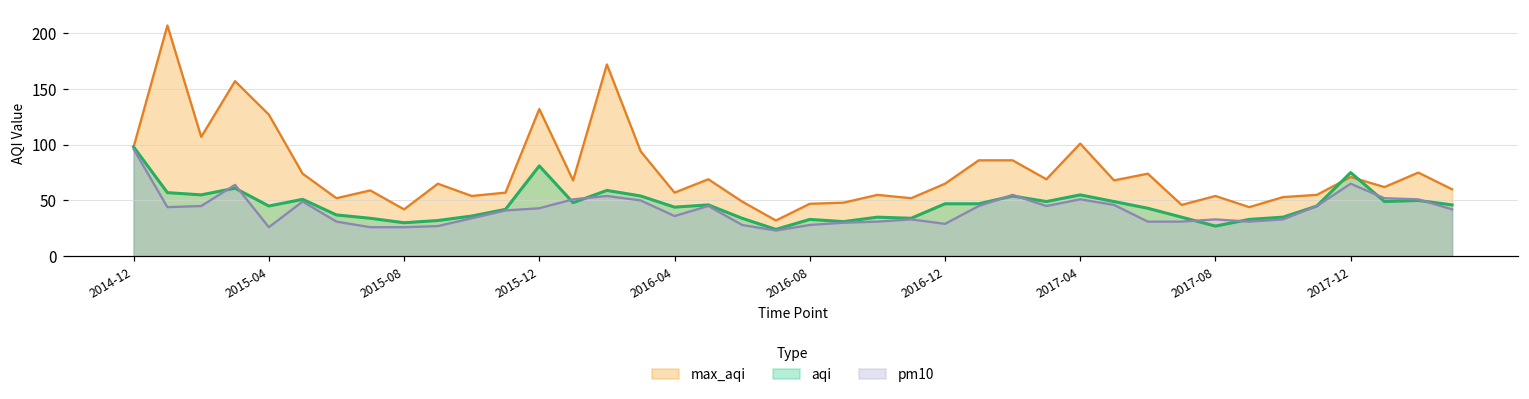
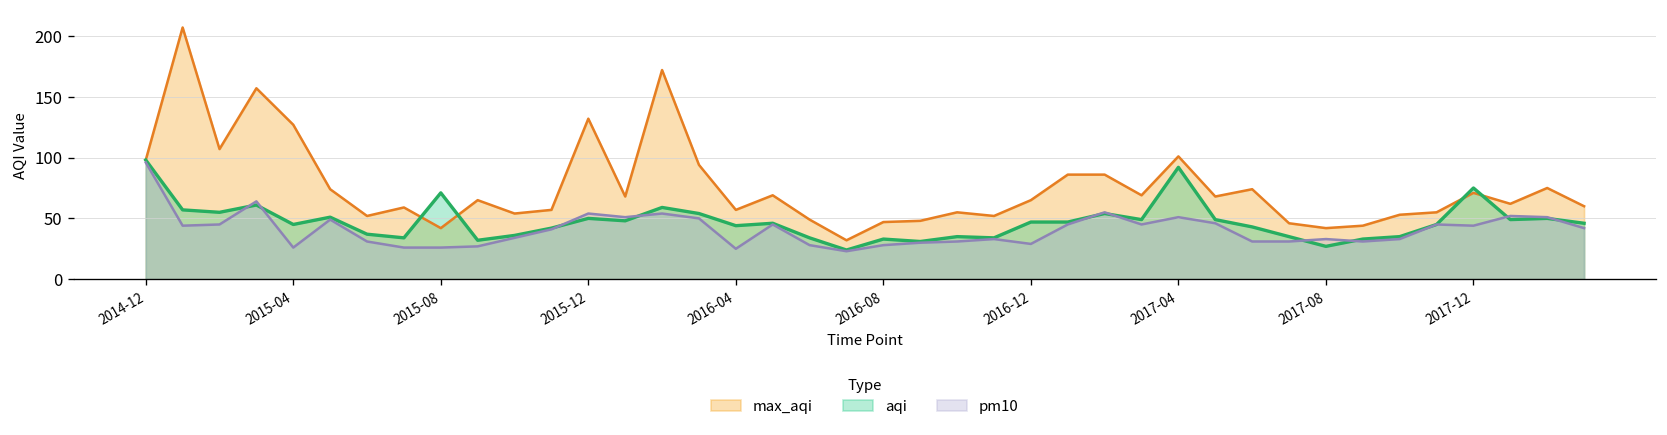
  {
    "max_aqi": {
      "2015-04": 127,
      "2015-08": 42,
      "2015-12": 132,
      "2016-04": 57,
      "2016-08": 47,
      "2016-12": 65,
      "2017-04": 101,
-     "2017-08": 54,
+     "2017-08": 42,
      "2017-12": 71
    },
    "aqi": {
      "2015-04": 45,
-     "2015-08": 30,
-     "2015-12": 81,
+     "2015-08": 71,
+     "2015-12": 50,
      "2016-04": 44,
      "2016-08": 33,
      "2016-12": 47,
-     "2017-04": 55,
+     "2017-04": 92,
      "2017-08": 27,
      "2017-12": 75
    },
    "pm10": {
      "2015-04": 26,
      "2015-08": 26,
-     "2015-12": 43,
-     "2016-04": 36,
+     "2015-12": 54,
+     "2016-04": 25,
      "2016-08": 28,
      "2016-12": 29,
      "2017-04": 51,
      "2017-08": 33,
-     "2017-12": 65
+     "2017-12": 44
    }
  }
